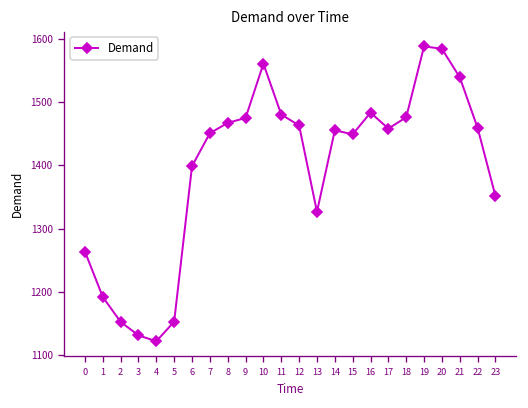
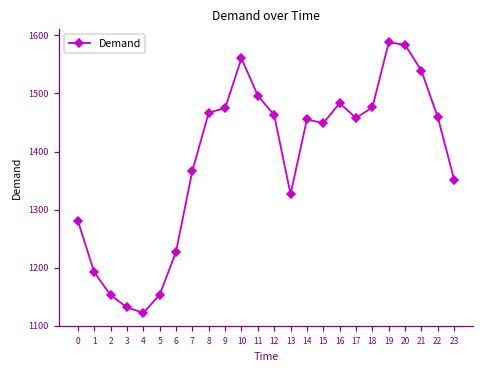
  {
-   "0": 1260,
+   "0": 1280,
    "1": 1190,
    "2": 1150,
    "3": 1130,
    "4": 1120,
    "5": 1150,
-   "6": 1400,
-   "7": 1450,
+   "6": 1230,
+   "7": 1370,
    "8": 1470,
    "9": 1470,
    "10": 1560,
-   "11": 1480,
+   "11": 1500,
    "12": 1460,
    "13": 1330,
    "14": 1460,
    "15": 1450,
    "16": 1480,
    "17": 1460,
    "18": 1480,
    "19": 1590,
    "20": 1580,
    "21": 1540,
    "22": 1460,
    "23": 1350
  }
